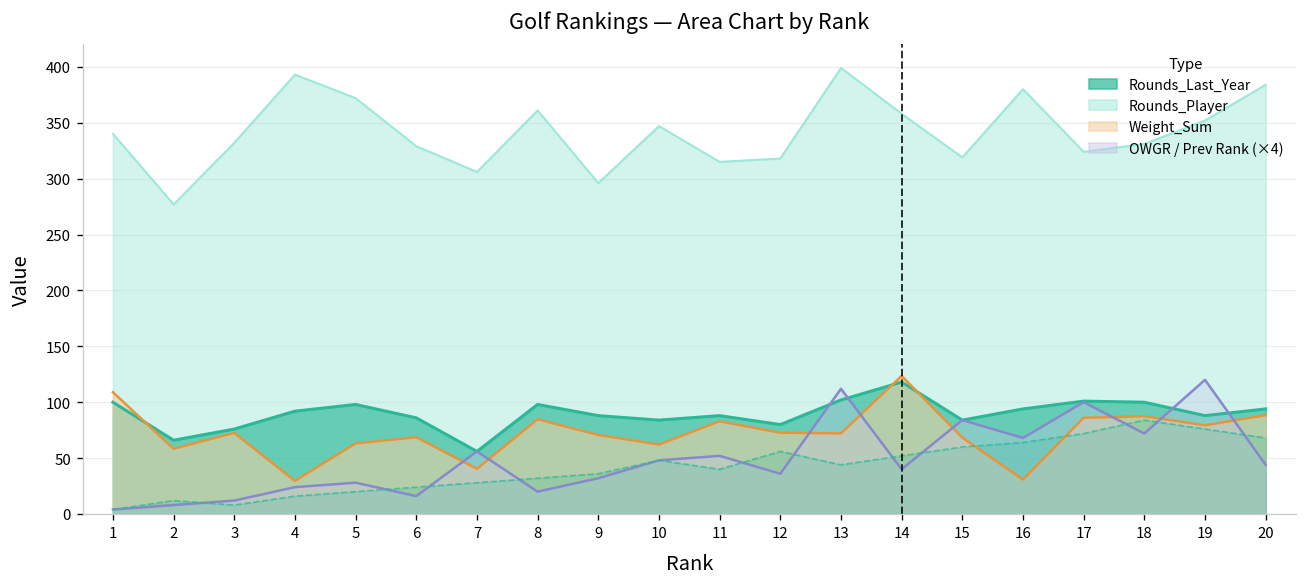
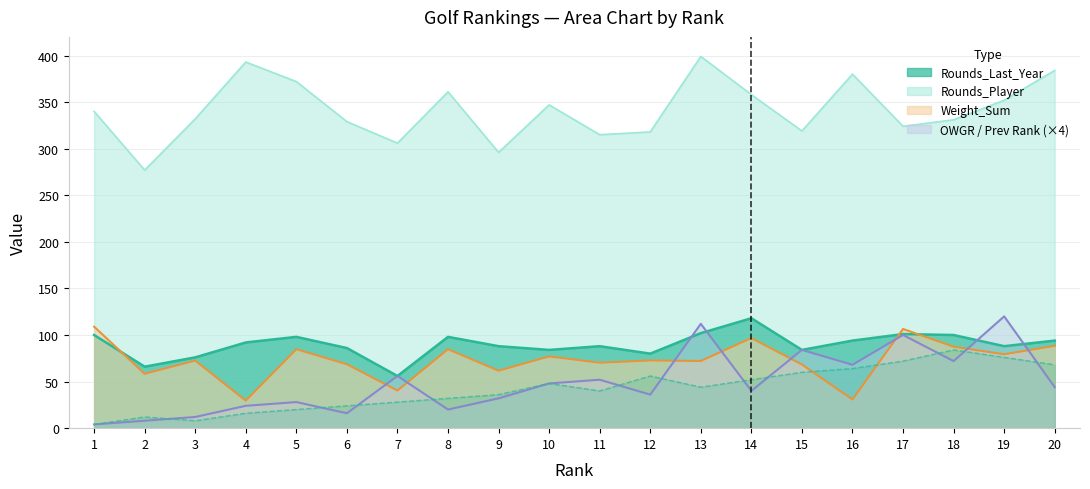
  {
    "Weight_Sum": {
      "1": 110,
      "2": 60,
      "3": 70,
      "4": 30,
-     "5": 60,
+     "5": 80,
      "6": 70,
      "7": 40,
      "8": 80,
-     "9": 70,
-     "10": 60,
-     "11": 80,
+     "9": 60,
+     "10": 80,
+     "11": 70,
      "12": 70,
      "13": 70,
-     "14": 120,
+     "14": 100,
      "15": 70,
      "16": 30,
-     "17": 90,
+     "17": 110,
      "18": 90,
      "19": 80,
      "20": 90
    }
  }
